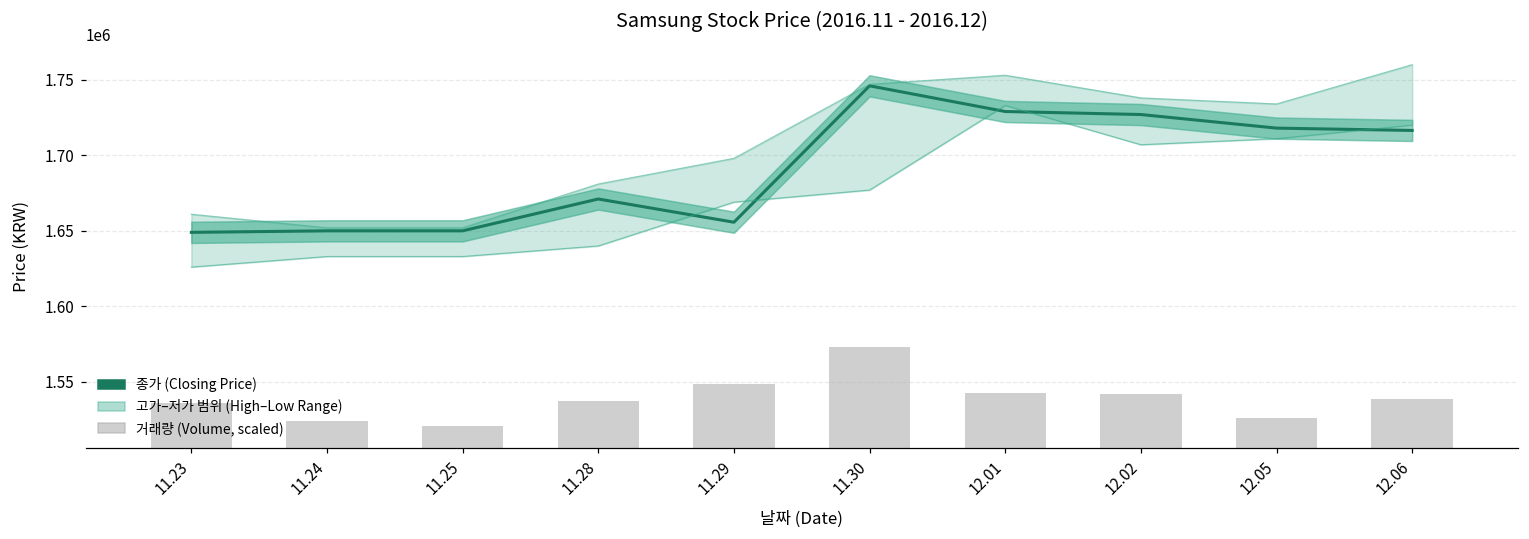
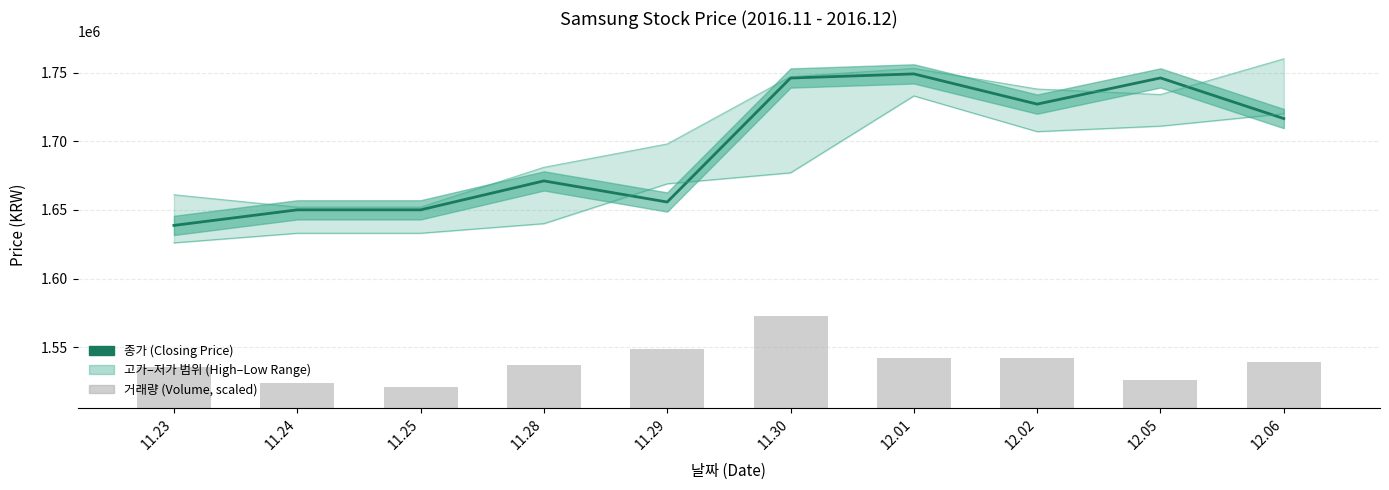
  {
    "종가 (Closing Price)": {
-     "11.23": 1649000,
+     "11.23": 1639000,
      "11.24": 1650000,
      "11.25": 1650000,
      "11.28": 1671000,
      "11.29": 1656000,
-     "12.01": 1729000,
+     "12.01": 1749000,
      "12.02": 1727000,
-     "12.05": 1718000,
+     "12.05": 1746000,
      "12.06": 1716000
    }
  }
